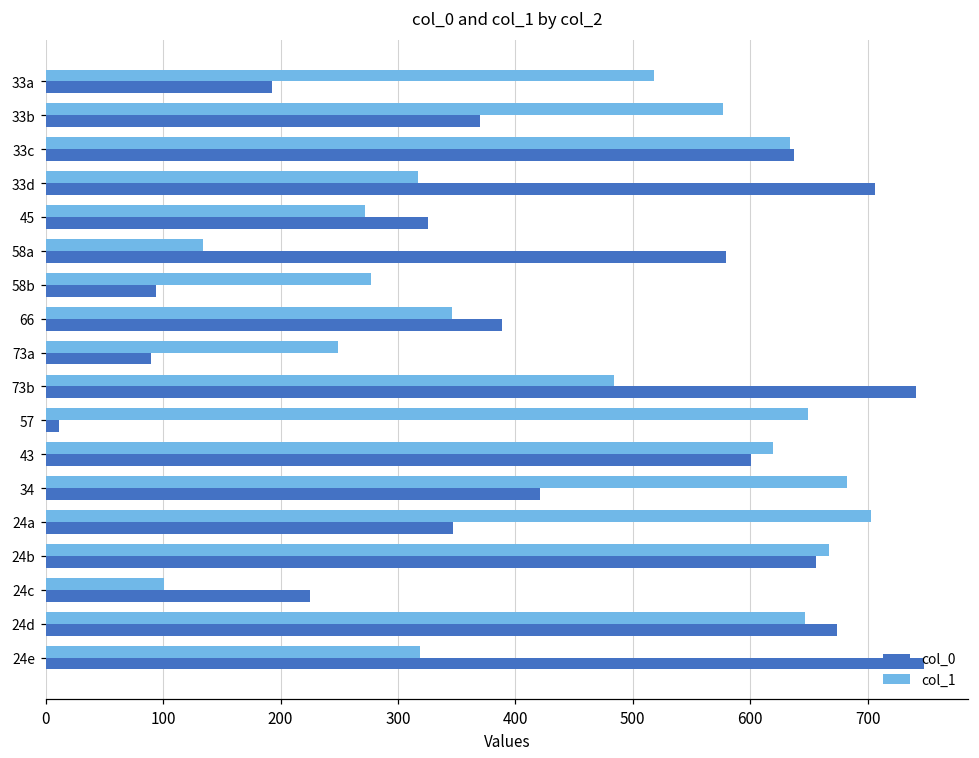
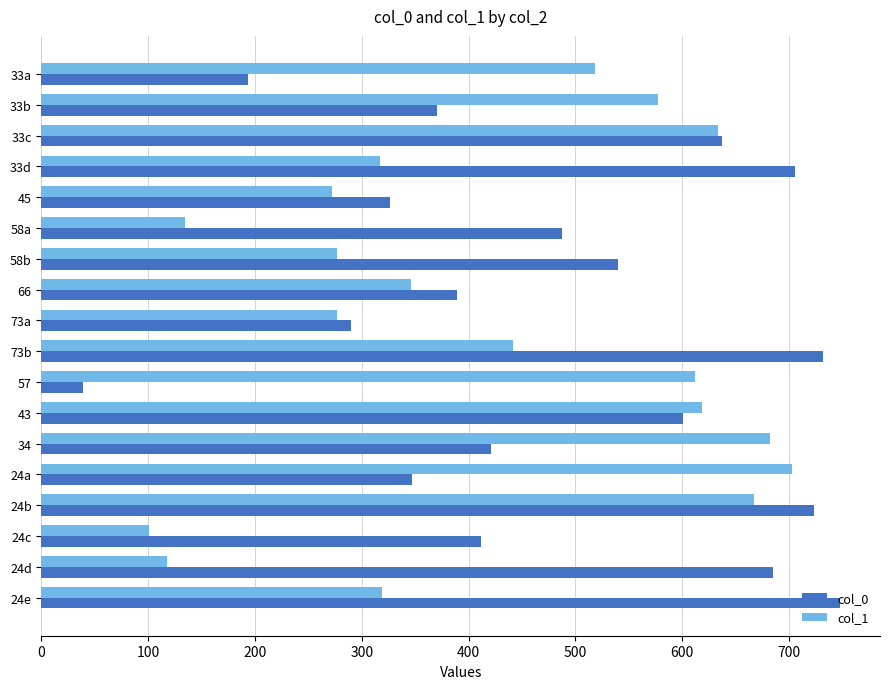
  {
    "col_0": {
      "33a": 193,
      "33b": 370,
      "33c": 637,
      "33d": 706,
      "45": 326,
-     "58a": 579,
-     "58b": 94,
+     "58a": 488,
+     "58b": 540,
      "66": 389,
-     "73a": 90,
-     "73b": 741,
-     "57": 11,
+     "73a": 290,
+     "73b": 732,
+     "57": 39,
      "43": 601,
      "34": 421,
      "24a": 347,
-     "24b": 656,
-     "24c": 225,
-     "24d": 674,
+     "24b": 724,
+     "24c": 412,
+     "24d": 685,
      "24e": 748
    },
    "col_1": {
      "33a": 518,
      "33b": 577,
      "33c": 634,
      "33d": 317,
      "45": 272,
      "58a": 134,
      "58b": 277,
      "66": 346,
-     "73a": 249,
-     "73b": 484,
-     "57": 649,
+     "73a": 277,
+     "73b": 442,
+     "57": 612,
      "43": 619,
      "34": 682,
      "24a": 703,
      "24b": 667,
      "24c": 101,
-     "24d": 647,
+     "24d": 118,
      "24e": 319
    }
  }
